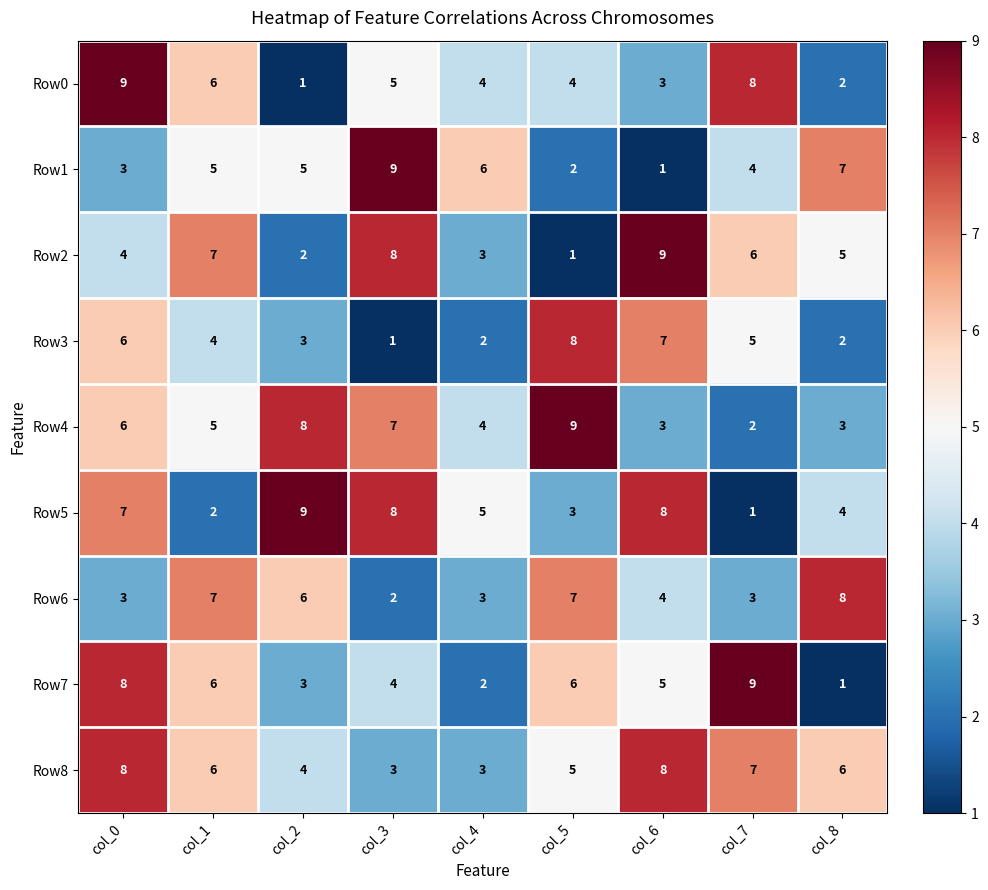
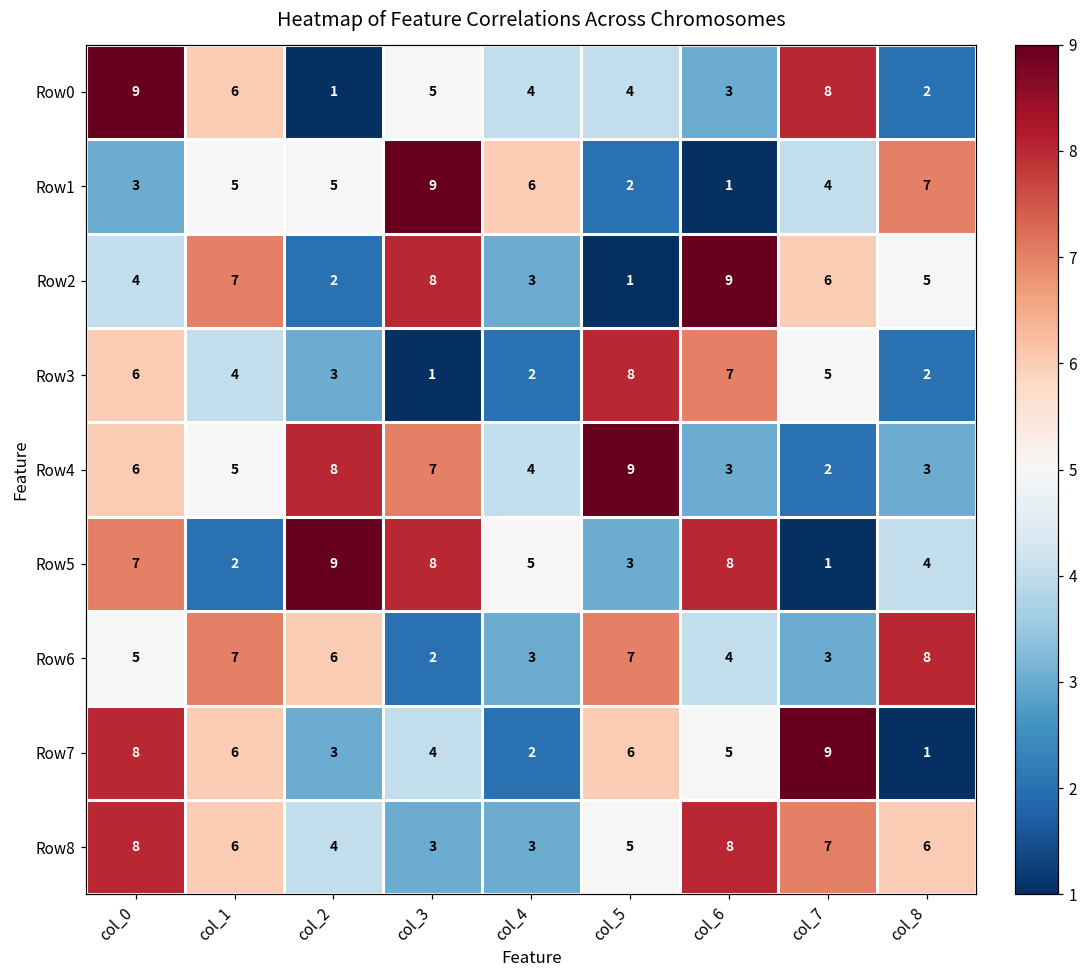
  {
    "Row0": {
      "col_0": 9,
      "col_1": 6,
      "col_2": 1,
      "col_3": 5,
      "col_4": 4,
      "col_5": 4,
      "col_6": 3,
      "col_7": 8,
      "col_8": 2
    },
    "Row1": {
      "col_0": 3,
      "col_1": 5,
      "col_2": 5,
      "col_3": 9,
      "col_4": 6,
      "col_5": 2,
      "col_6": 1,
      "col_7": 4,
      "col_8": 7
    },
    "Row2": {
      "col_0": 4,
      "col_1": 7,
      "col_2": 2,
      "col_3": 8,
      "col_4": 3,
      "col_5": 1,
      "col_6": 9,
      "col_7": 6,
      "col_8": 5
    },
    "Row3": {
      "col_0": 6,
      "col_1": 4,
      "col_2": 3,
      "col_3": 1,
      "col_4": 2,
      "col_5": 8,
      "col_6": 7,
      "col_7": 5,
      "col_8": 2
    },
    "Row4": {
      "col_0": 6,
      "col_1": 5,
      "col_2": 8,
      "col_3": 7,
      "col_4": 4,
      "col_5": 9,
      "col_6": 3,
      "col_7": 2,
      "col_8": 3
    },
    "Row5": {
      "col_0": 7,
      "col_1": 2,
      "col_2": 9,
      "col_3": 8,
      "col_4": 5,
      "col_5": 3,
      "col_6": 8,
      "col_7": 1,
      "col_8": 4
    },
    "Row6": {
-     "col_0": 3,
+     "col_0": 5,
      "col_1": 7,
      "col_2": 6,
      "col_3": 2,
      "col_4": 3,
      "col_5": 7,
      "col_6": 4,
      "col_7": 3,
      "col_8": 8
    },
    "Row7": {
      "col_0": 8,
      "col_1": 6,
      "col_2": 3,
      "col_3": 4,
      "col_4": 2,
      "col_5": 6,
      "col_6": 5,
      "col_7": 9,
      "col_8": 1
    },
    "Row8": {
      "col_0": 8,
      "col_1": 6,
      "col_2": 4,
      "col_3": 3,
      "col_4": 3,
      "col_5": 5,
      "col_6": 8,
      "col_7": 7,
      "col_8": 6
    }
  }
